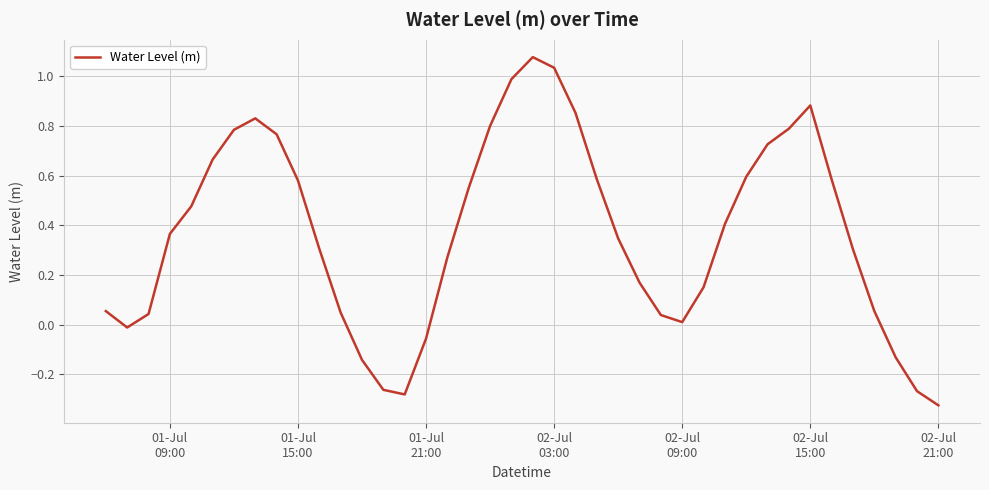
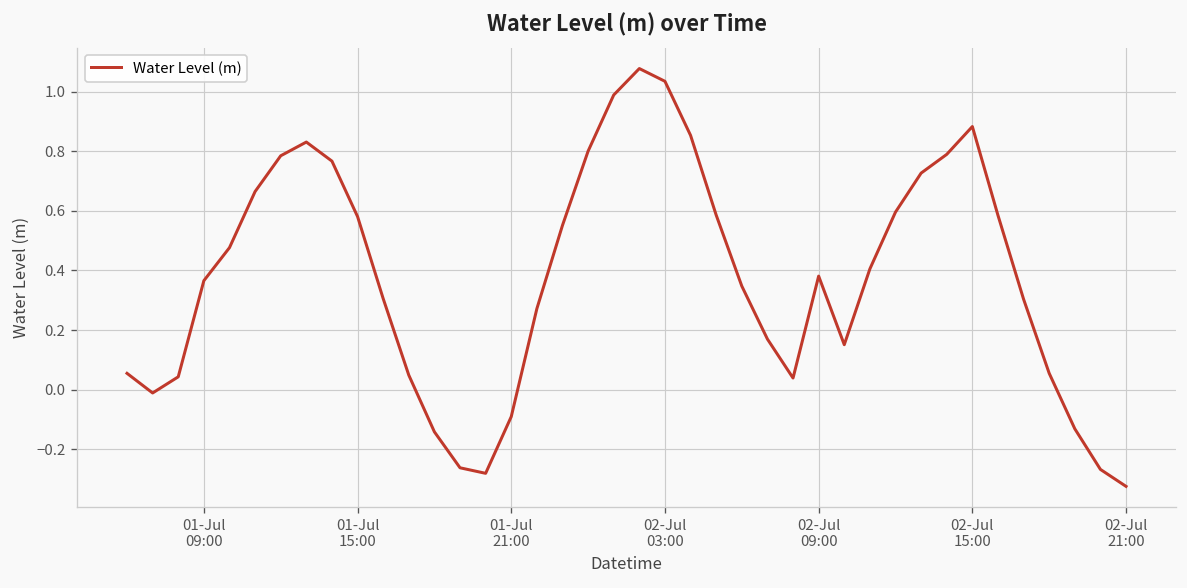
  {
    "01-Jul 09:00": 0.37,
    "01-Jul 15:00": 0.58,
-   "01-Jul 21:00": -0.06,
+   "01-Jul 21:00": -0.09,
    "02-Jul 03:00": 1.03,
-   "02-Jul 09:00": 0.01,
+   "02-Jul 09:00": 0.38,
    "02-Jul 15:00": 0.88,
    "02-Jul 21:00": -0.32
  }
